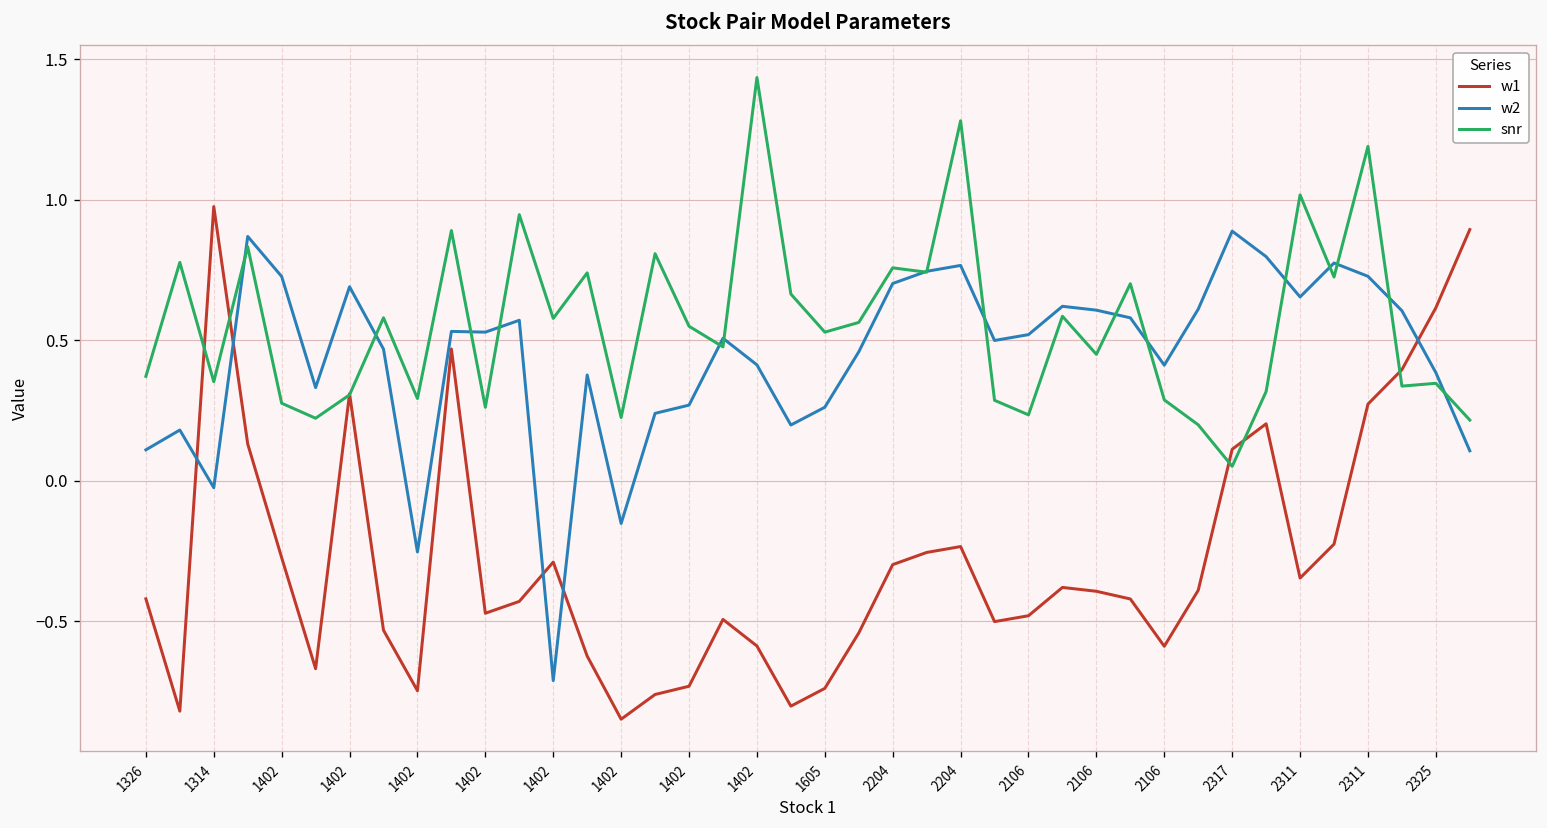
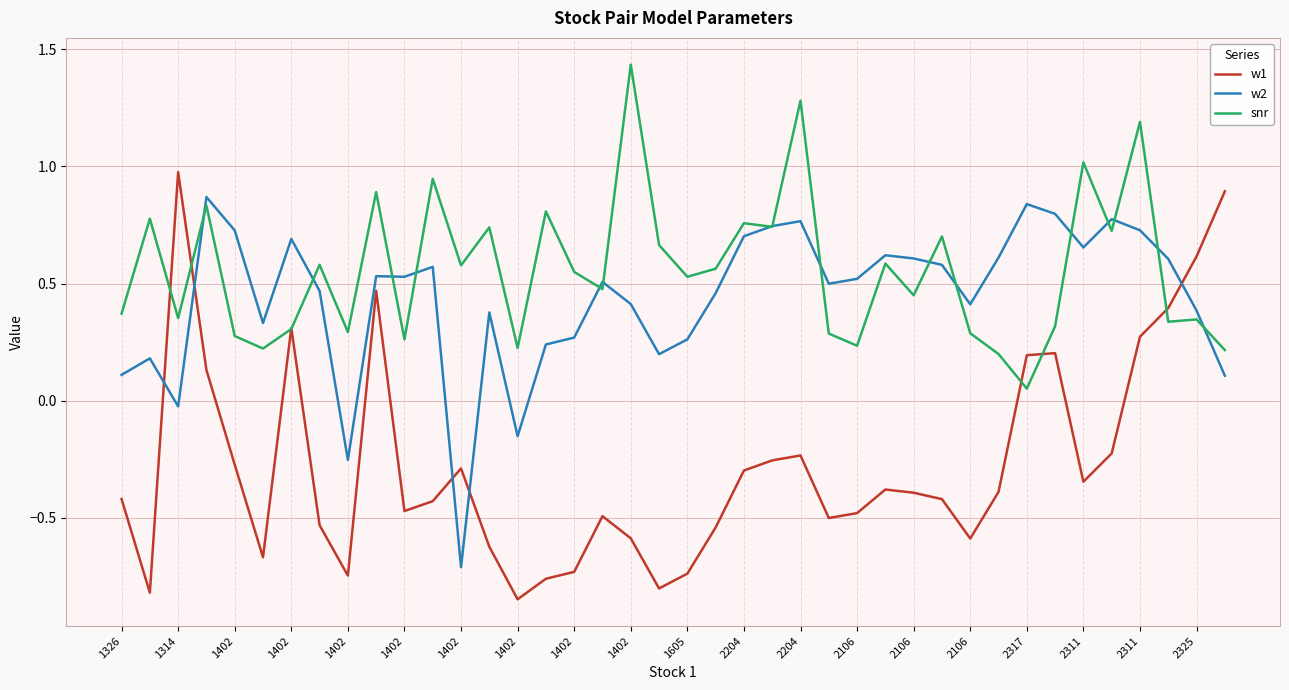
  {
    "w1": {
      "1326": -0.42,
-     "2317": 0.11
+     "2317": 0.19
    },
    "w2": {
      "1326": 0.11,
-     "2317": 0.89
+     "2317": 0.84
    },
    "snr": {
      "1326": 0.37,
      "2317": 0.05
    }
  }
